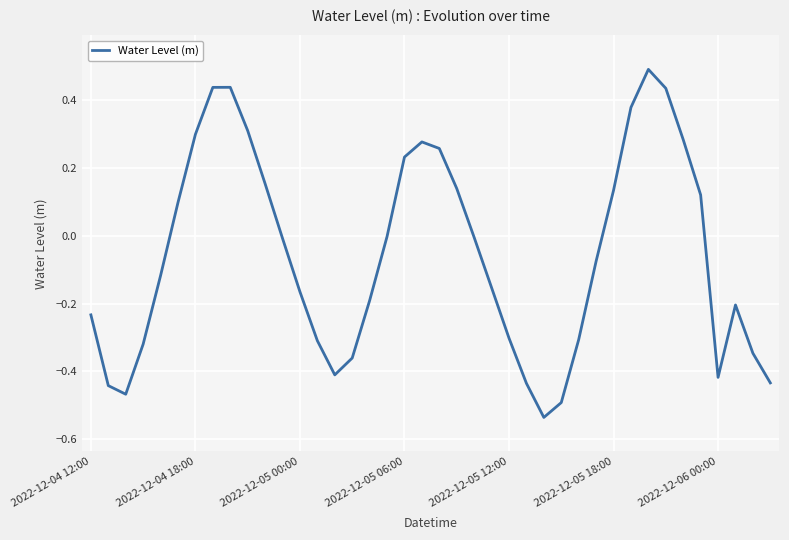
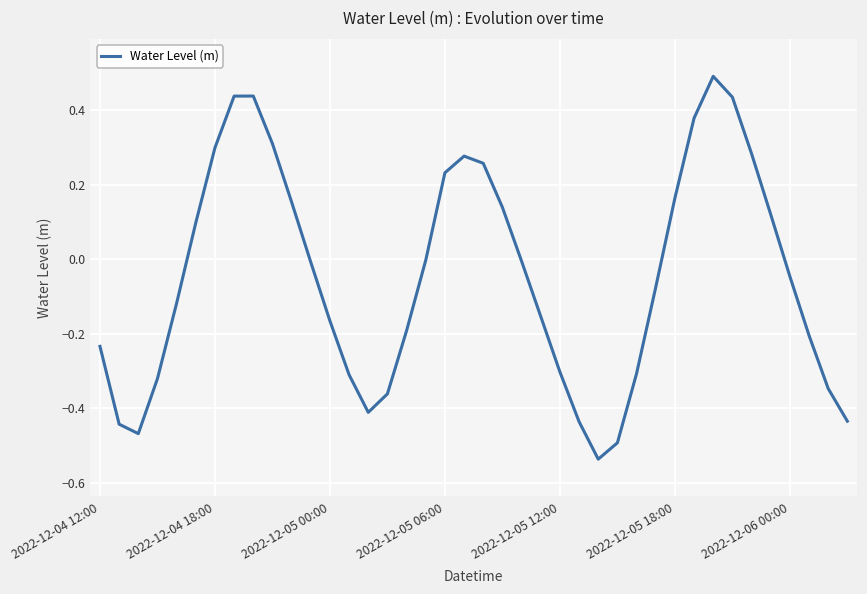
  {
    "2022-12-04 12:00": -0.23,
    "2022-12-04 18:00": 0.30,
    "2022-12-05 00:00": -0.17,
    "2022-12-05 06:00": 0.23,
    "2022-12-05 12:00": -0.30,
-   "2022-12-05 18:00": 0.13,
-   "2022-12-06 00:00": -0.42
+   "2022-12-05 18:00": 0.16,
+   "2022-12-06 00:00": -0.05
  }
